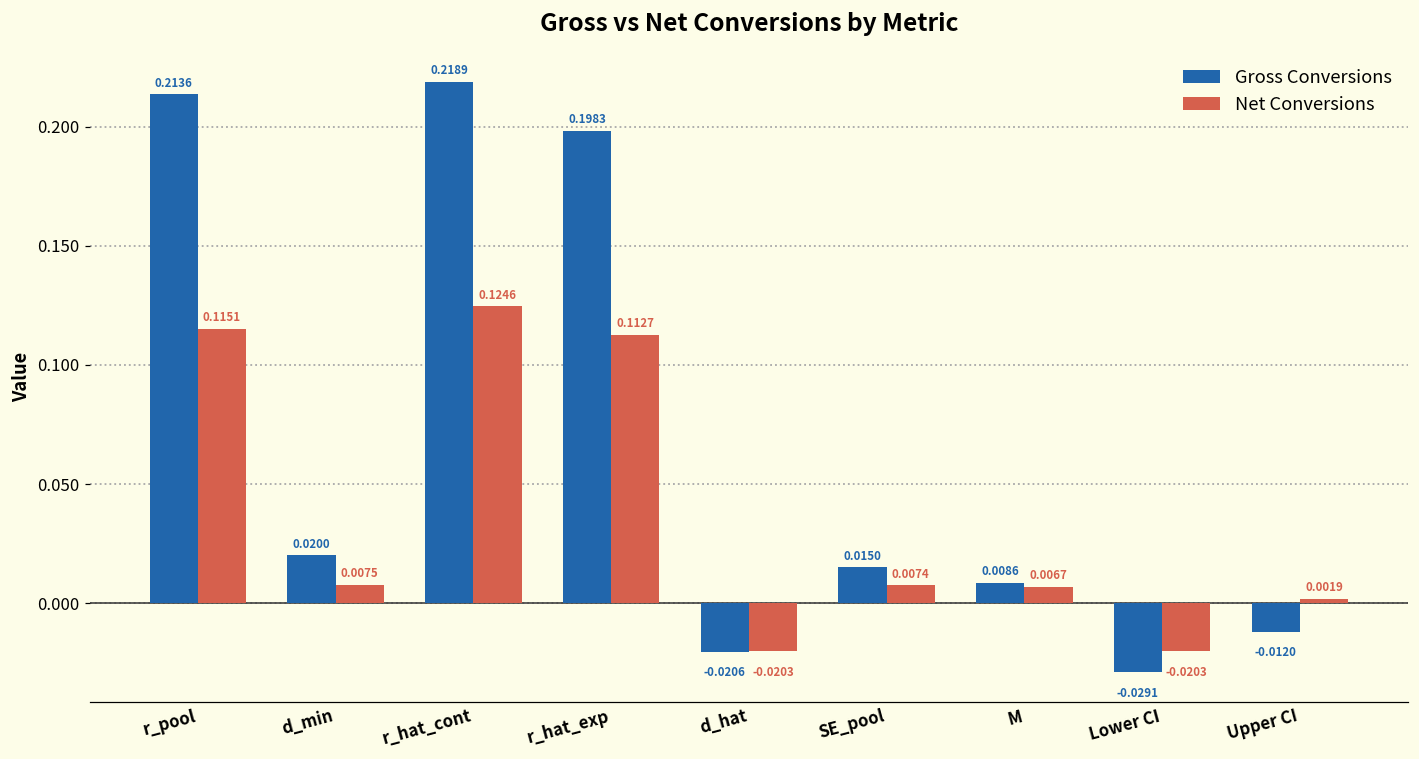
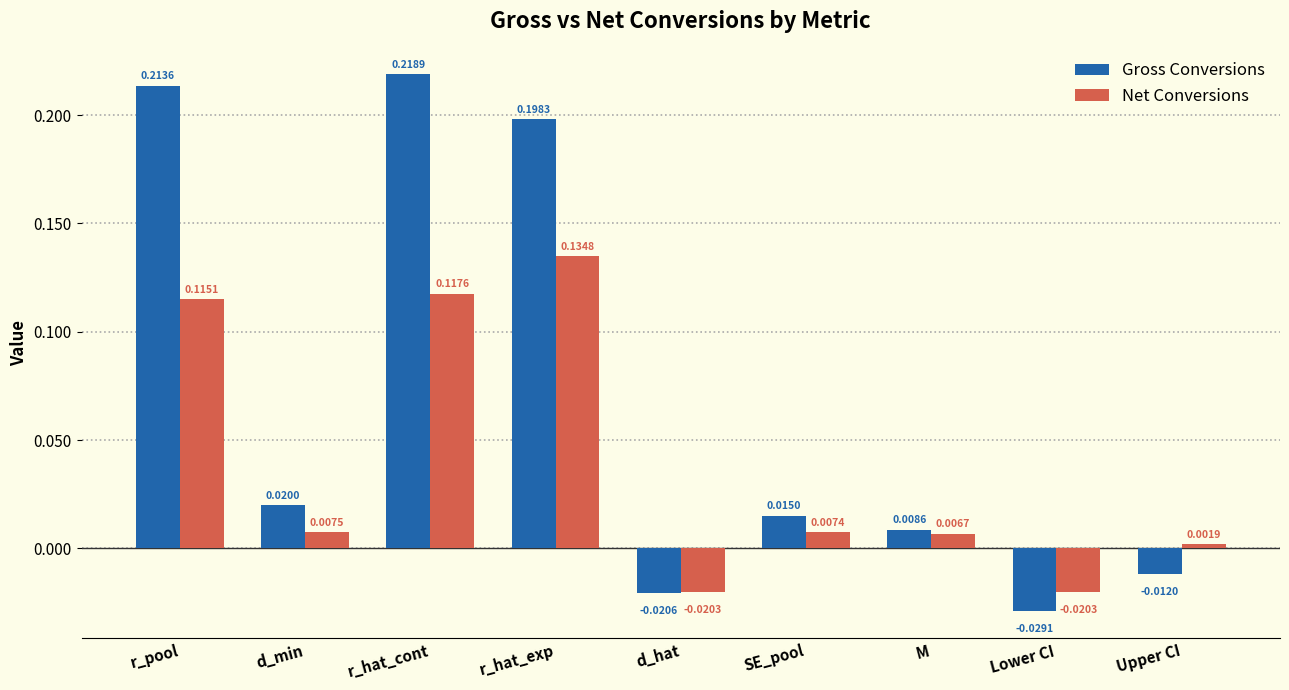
  {
    "Gross Conversions": {
      "r_pool": 0.2136,
      "d_min": 0.0200,
      "r_hat_cont": 0.2189,
      "r_hat_exp": 0.1983,
      "d_hat": -0.0206,
      "SE_pool": 0.0150,
      "M": 0.0086,
      "Lower CI": -0.0291,
      "Upper CI": -0.0120
    },
    "Net Conversions": {
      "r_pool": 0.1151,
      "d_min": 0.0075,
-     "r_hat_cont": 0.1246,
-     "r_hat_exp": 0.1127,
+     "r_hat_cont": 0.1176,
+     "r_hat_exp": 0.1348,
      "d_hat": -0.0203,
      "SE_pool": 0.0074,
      "M": 0.0067,
      "Lower CI": -0.0203,
      "Upper CI": 0.0019
    }
  }
